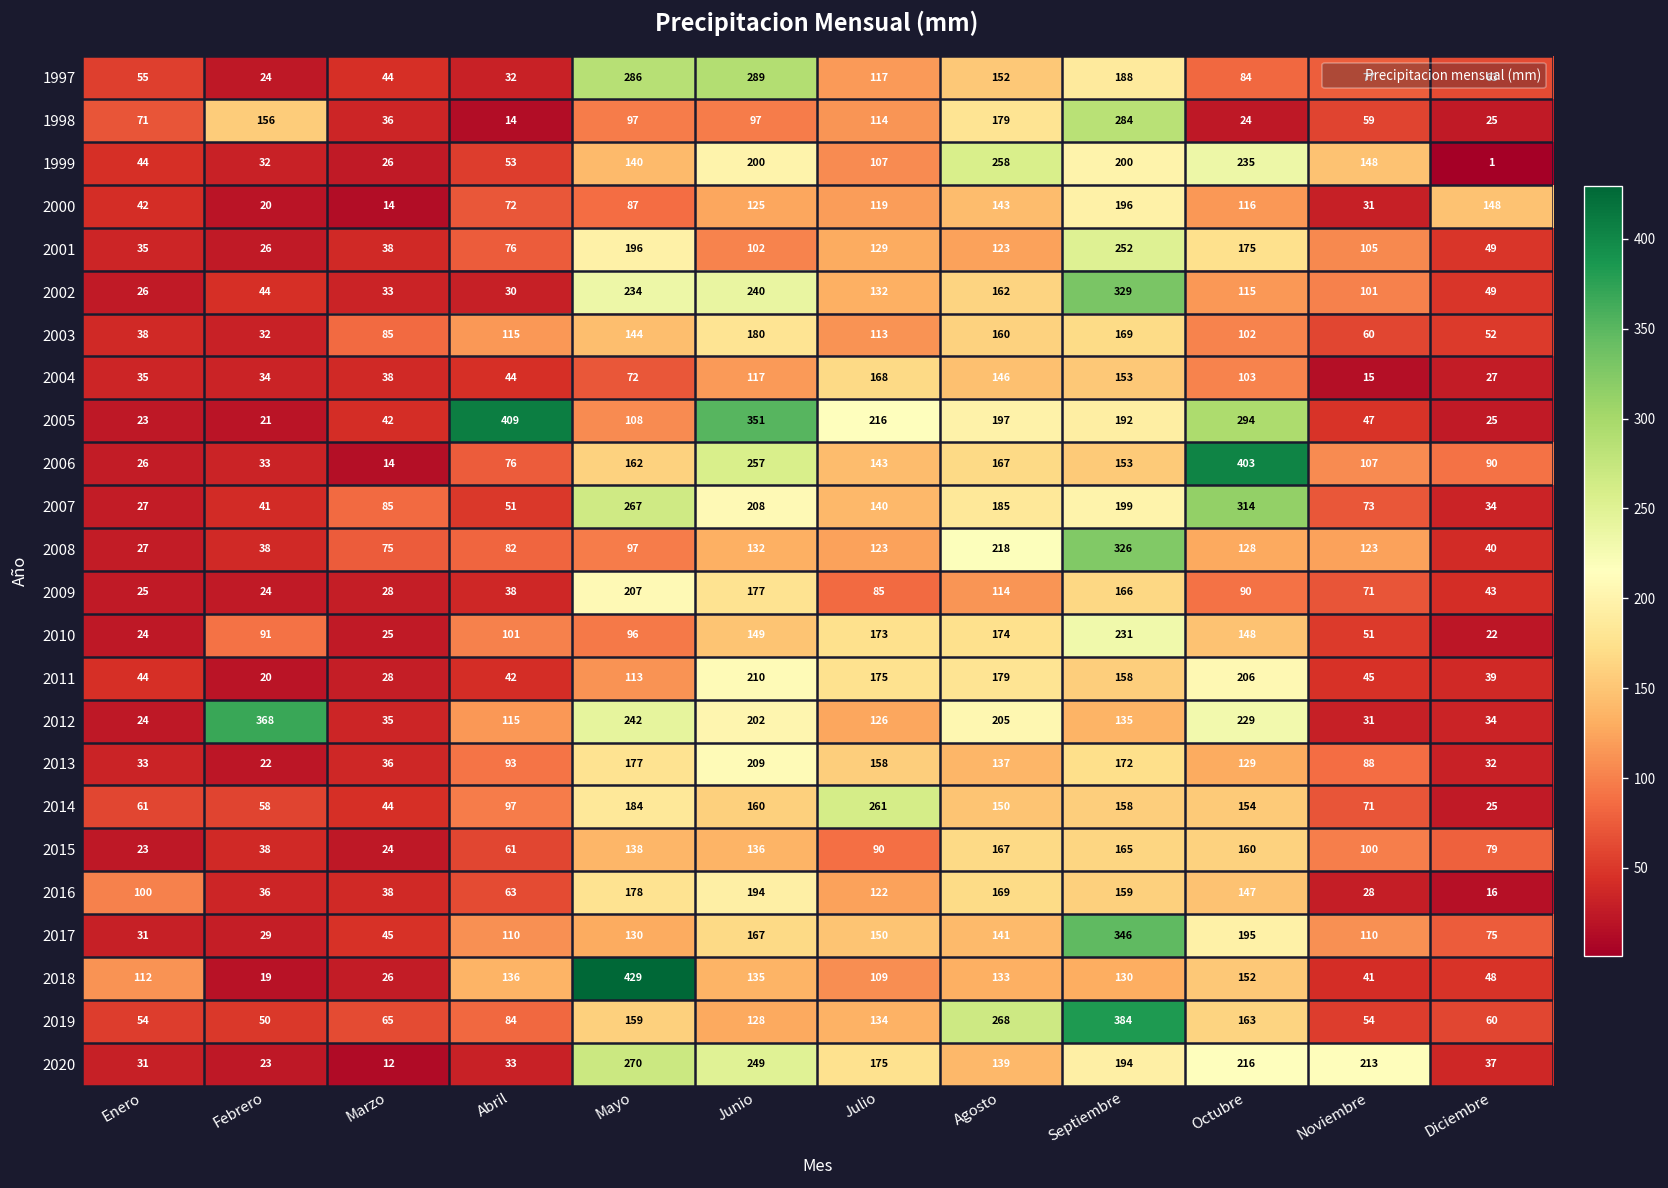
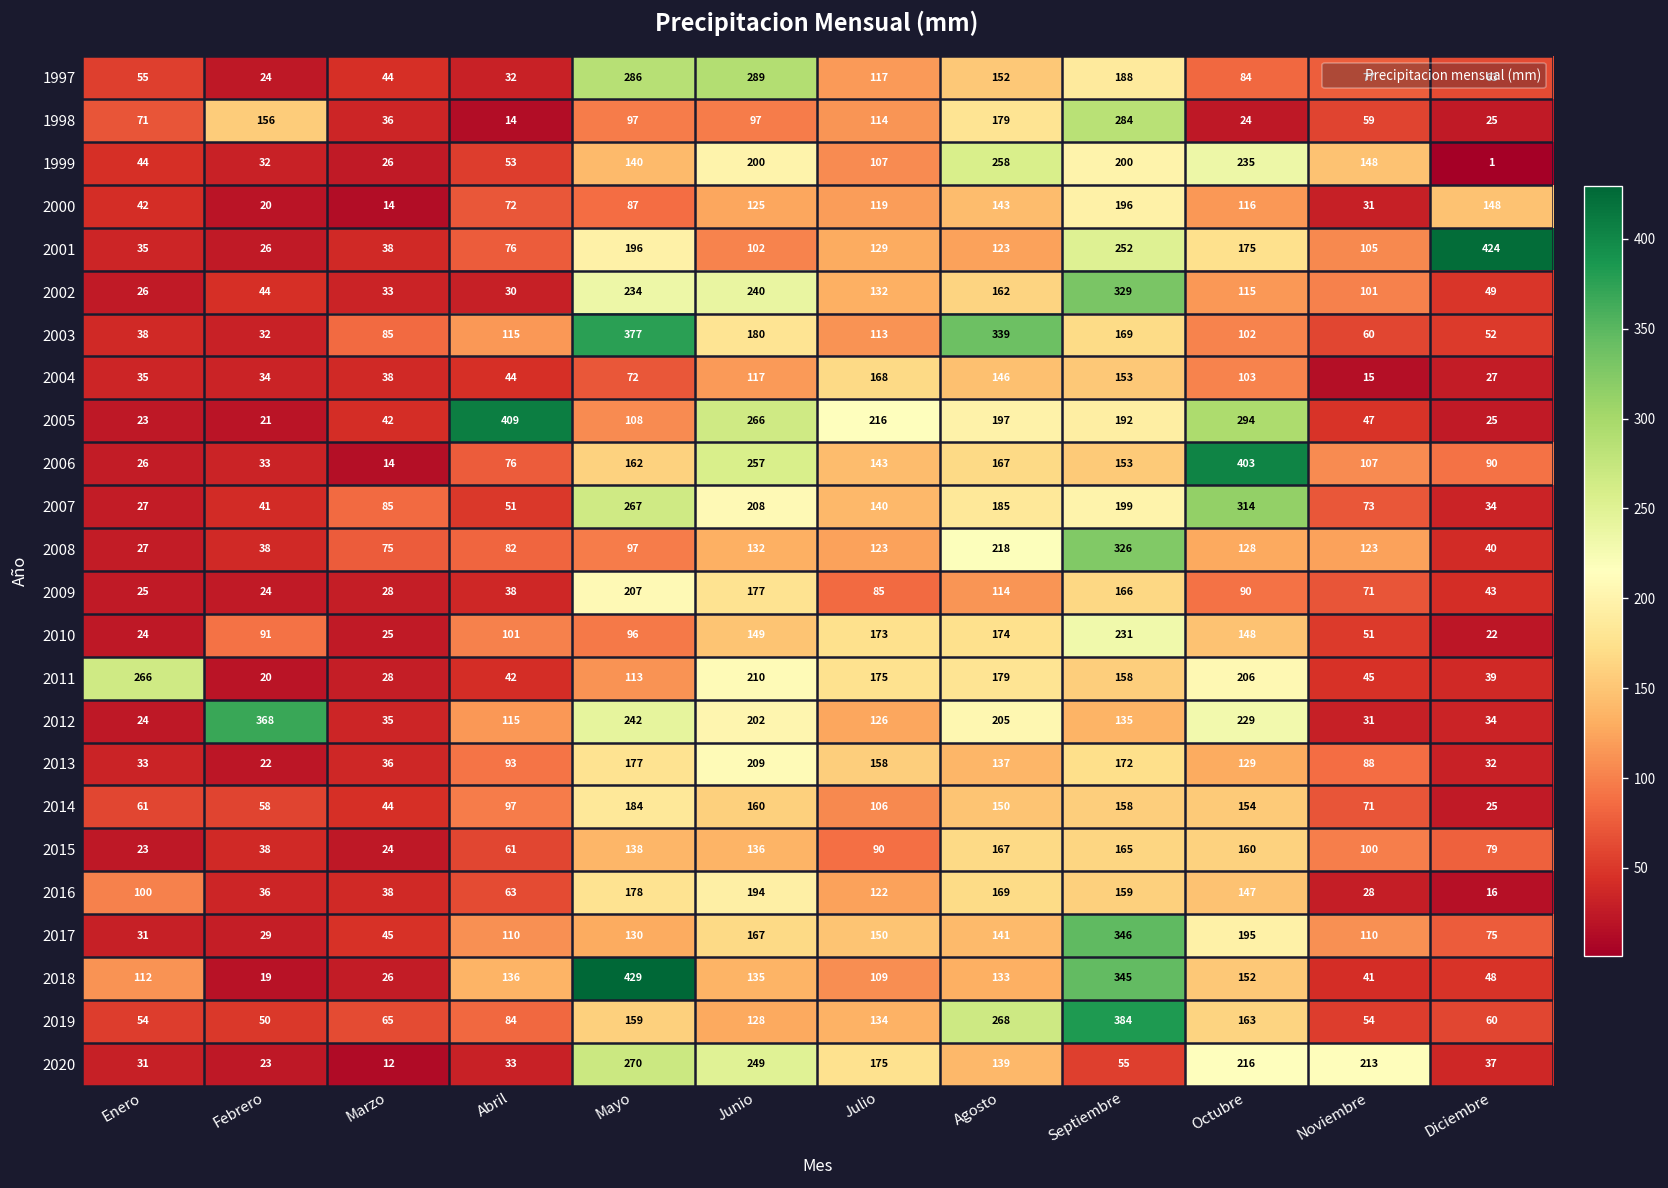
  {
    "2001": {
      "Enero": 35,
      "Febrero": 26,
      "Marzo": 38,
      "Abril": 76,
      "Mayo": 196,
      "Junio": 102,
      "Julio": 129,
      "Agosto": 123,
      "Septiembre": 252,
      "Octubre": 175,
      "Noviembre": 105,
-     "Diciembre": 49
+     "Diciembre": 424
    },
    "2003": {
      "Enero": 38,
      "Febrero": 32,
      "Marzo": 85,
      "Abril": 115,
-     "Mayo": 144,
+     "Mayo": 377,
      "Junio": 180,
      "Julio": 113,
-     "Agosto": 160,
+     "Agosto": 339,
      "Septiembre": 169,
      "Octubre": 102,
      "Noviembre": 60,
      "Diciembre": 52
    },
    "2005": {
      "Enero": 23,
      "Febrero": 21,
      "Marzo": 42,
      "Abril": 409,
      "Mayo": 108,
-     "Junio": 351,
+     "Junio": 266,
      "Julio": 216,
      "Agosto": 197,
      "Septiembre": 192,
      "Octubre": 294,
      "Noviembre": 47,
      "Diciembre": 25
    },
    "2011": {
-     "Enero": 44,
+     "Enero": 266,
      "Febrero": 20,
      "Marzo": 28,
      "Abril": 42,
      "Mayo": 113,
      "Junio": 210,
      "Julio": 175,
      "Agosto": 179,
      "Septiembre": 158,
      "Octubre": 206,
      "Noviembre": 45,
      "Diciembre": 39
    },
    "2014": {
      "Enero": 61,
      "Febrero": 58,
      "Marzo": 44,
      "Abril": 97,
      "Mayo": 184,
      "Junio": 160,
-     "Julio": 261,
+     "Julio": 106,
      "Agosto": 150,
      "Septiembre": 158,
      "Octubre": 154,
      "Noviembre": 71,
      "Diciembre": 25
    },
    "2018": {
      "Enero": 112,
      "Febrero": 19,
      "Marzo": 26,
      "Abril": 136,
      "Mayo": 429,
      "Junio": 135,
      "Julio": 109,
      "Agosto": 133,
-     "Septiembre": 130,
+     "Septiembre": 345,
      "Octubre": 152,
      "Noviembre": 41,
      "Diciembre": 48
    },
    "2020": {
      "Enero": 31,
      "Febrero": 23,
      "Marzo": 12,
      "Abril": 33,
      "Mayo": 270,
      "Junio": 249,
      "Julio": 175,
      "Agosto": 139,
-     "Septiembre": 194,
+     "Septiembre": 55,
      "Octubre": 216,
      "Noviembre": 213,
      "Diciembre": 37
    }
  }
